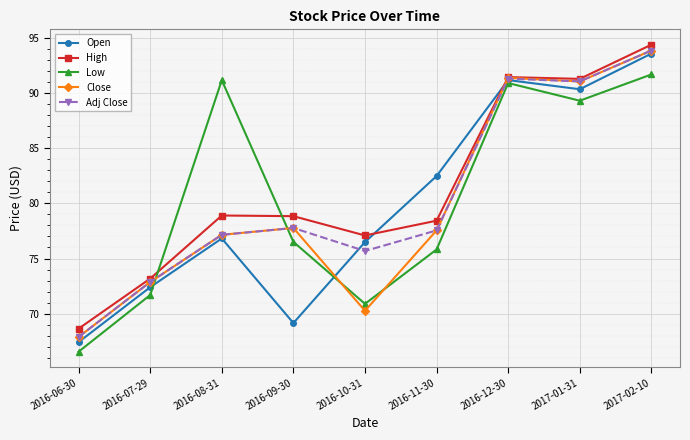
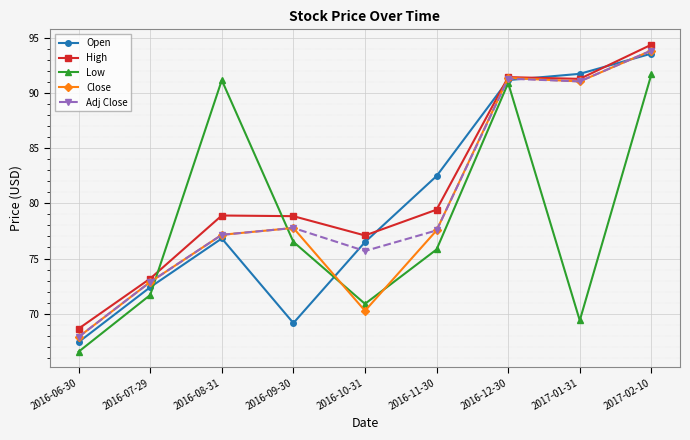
  {
    "Open": {
      "2016-06-30": 67.4,
      "2016-07-29": 72.4,
      "2016-08-31": 76.8,
      "2016-09-30": 69.1,
      "2016-10-31": 76.5,
      "2016-11-30": 82.5,
-     "2017-01-31": 90.3,
+     "2017-01-31": 91.7,
      "2017-02-10": 93.6
    },
    "High": {
      "2016-06-30": 68.6,
      "2016-07-29": 73.2,
      "2016-08-31": 78.9,
      "2016-09-30": 78.8,
      "2016-10-31": 77.1,
-     "2016-11-30": 78.4,
+     "2016-11-30": 79.4,
      "2017-02-10": 94.4
    },
    "Low": {
      "2016-06-30": 66.6,
      "2016-07-29": 71.7,
      "2016-08-31": 91.2,
      "2016-09-30": 76.5,
      "2016-10-31": 70.9,
      "2016-11-30": 75.8,
      "2016-12-30": 90.9,
-     "2017-01-31": 89.3,
+     "2017-01-31": 69.4,
      "2017-02-10": 91.7
    },
    "Close": {
      "2016-10-31": 70.3
    },
    "Adj Close": {
      "2016-10-31": 75.7
    }
  }
